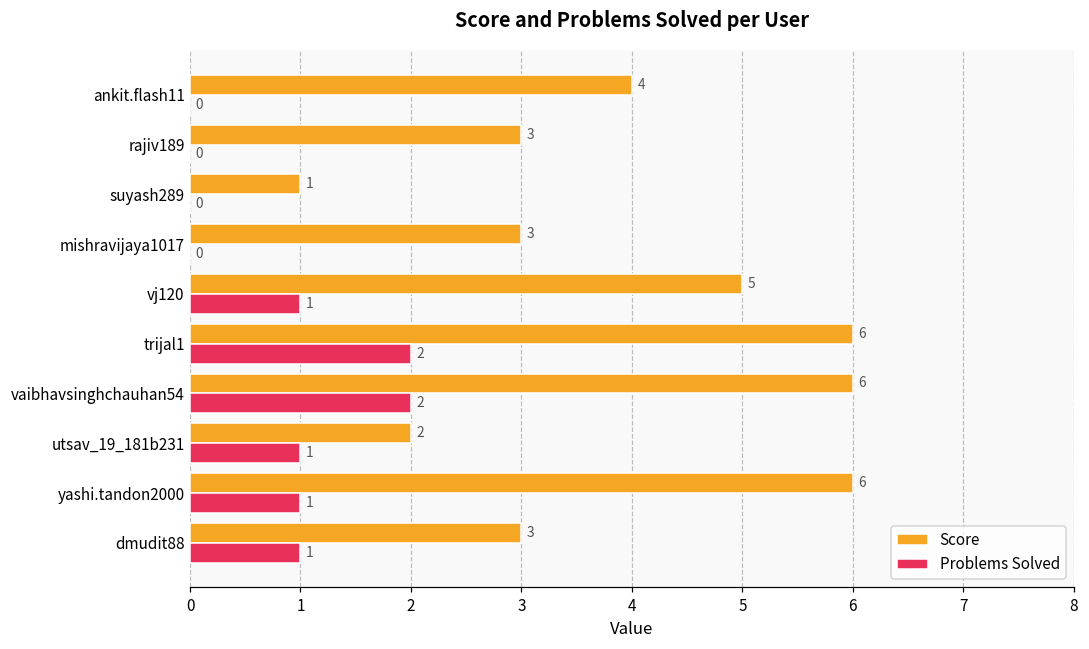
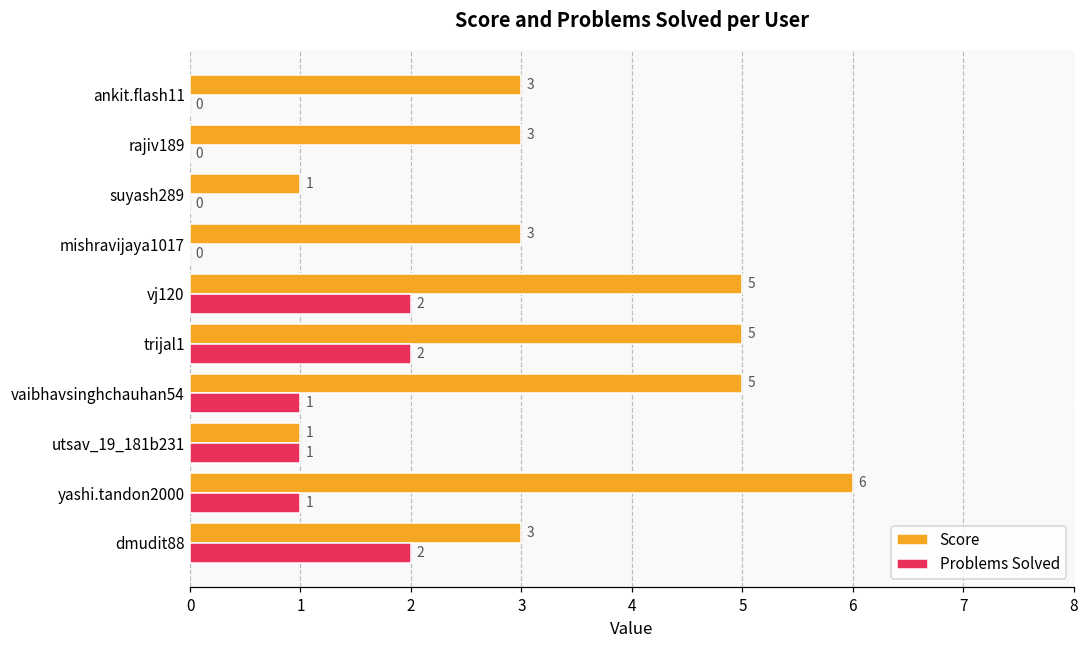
  {
    "Score": {
-     "ankit.flash11": 4,
+     "ankit.flash11": 3,
      "rajiv189": 3,
      "suyash289": 1,
      "mishravijaya1017": 3,
      "vj120": 5,
-     "trijal1": 6,
-     "vaibhavsinghchauhan54": 6,
-     "utsav_19_181b231": 2,
+     "trijal1": 5,
+     "vaibhavsinghchauhan54": 5,
+     "utsav_19_181b231": 1,
      "yashi.tandon2000": 6,
      "dmudit88": 3
    },
    "Problems Solved": {
      "ankit.flash11": 0,
      "rajiv189": 0,
      "suyash289": 0,
      "mishravijaya1017": 0,
-     "vj120": 1,
+     "vj120": 2,
      "trijal1": 2,
-     "vaibhavsinghchauhan54": 2,
+     "vaibhavsinghchauhan54": 1,
      "utsav_19_181b231": 1,
      "yashi.tandon2000": 1,
-     "dmudit88": 1
+     "dmudit88": 2
    }
  }
